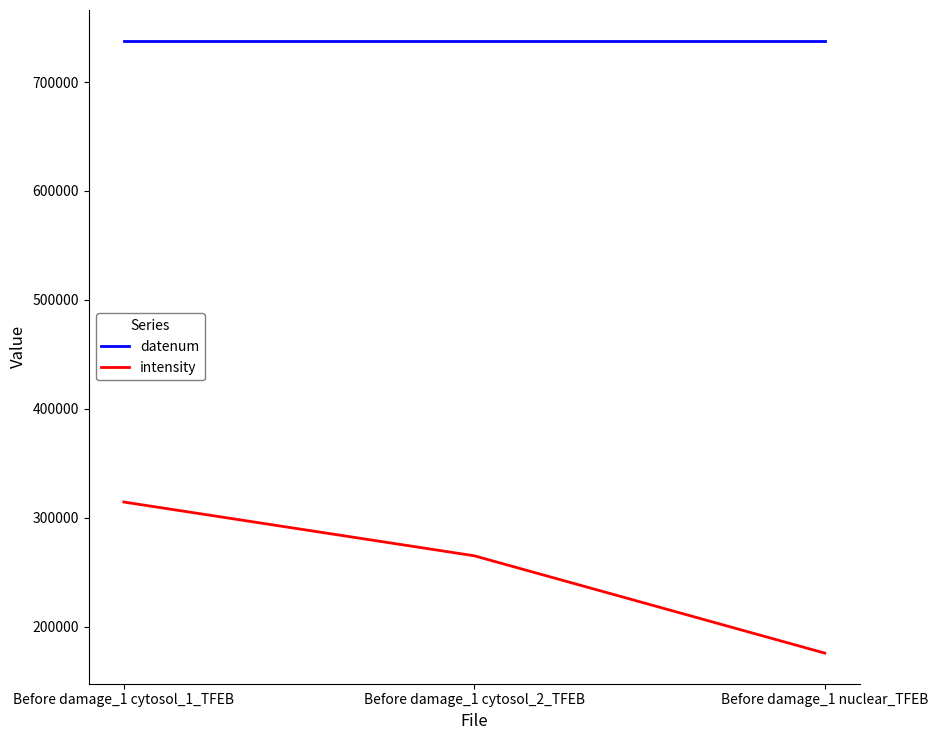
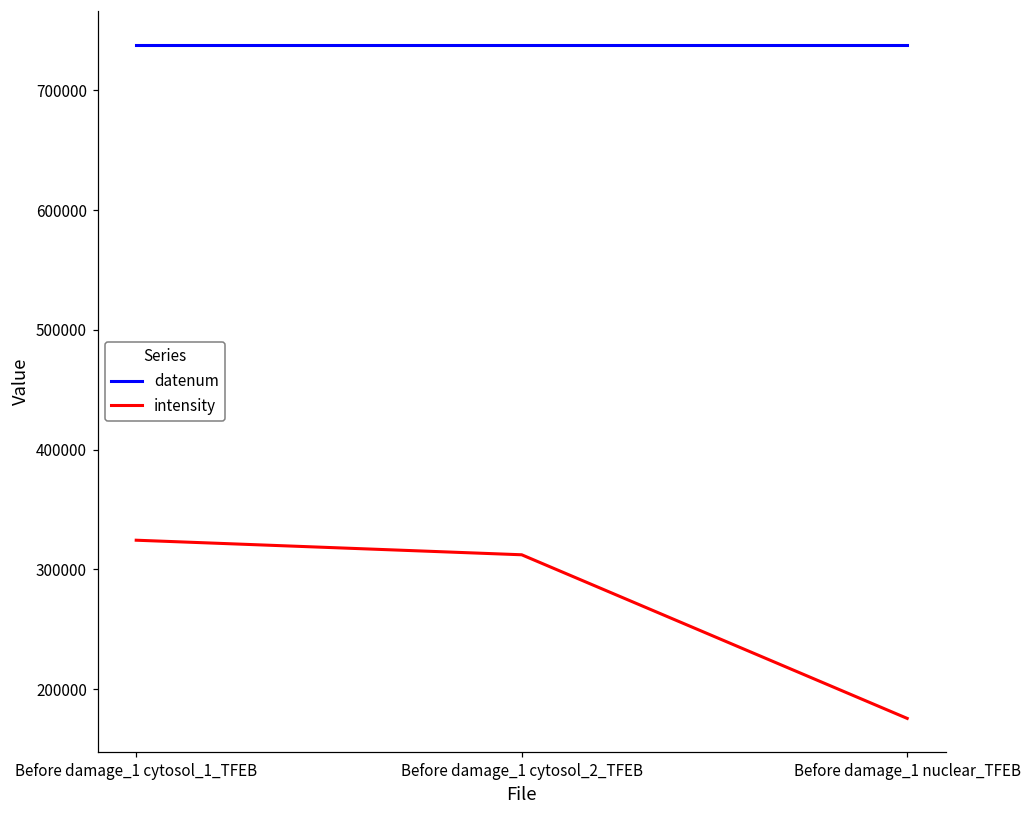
  {
    "datenum": {
      "Before damage_1 cytosol_1_TFEB": 738000,
      "Before damage_1 cytosol_2_TFEB": 738000,
      "Before damage_1 nuclear_TFEB": 738000
    },
    "intensity": {
-     "Before damage_1 cytosol_1_TFEB": 314000,
-     "Before damage_1 cytosol_2_TFEB": 265000,
+     "Before damage_1 cytosol_1_TFEB": 324000,
+     "Before damage_1 cytosol_2_TFEB": 312000,
      "Before damage_1 nuclear_TFEB": 176000
    }
  }
